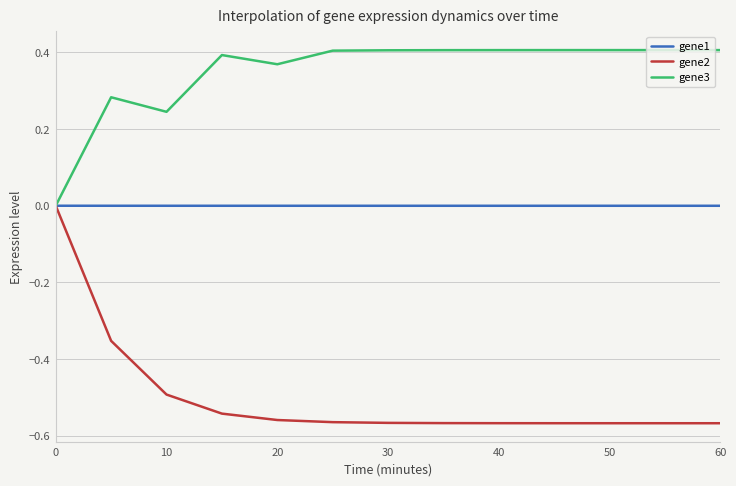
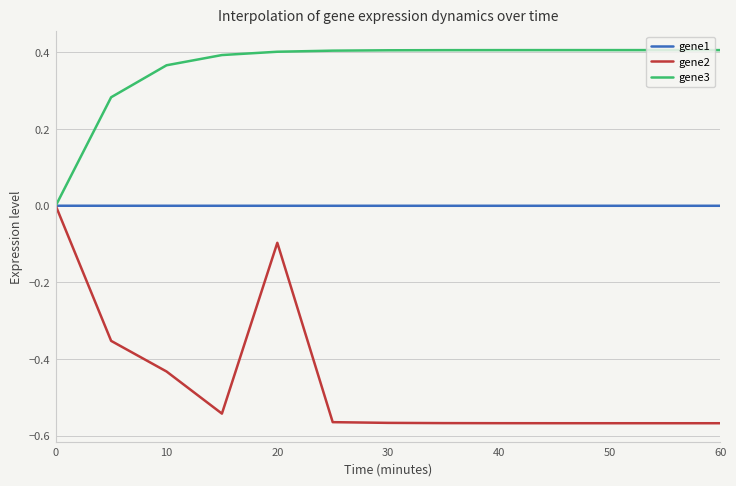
  {
    "gene1": {
      "10": 0.00,
      "20": 0.00,
      "30": 0.00,
      "40": 0.00,
      "50": 0.00,
      "60": 0.00
    },
    "gene2": {
-     "10": -0.49,
-     "20": -0.56,
+     "10": -0.43,
+     "20": -0.10,
      "30": -0.57,
      "40": -0.57,
      "50": -0.57,
      "60": -0.57
    },
    "gene3": {
-     "10": 0.25,
-     "20": 0.37,
+     "10": 0.37,
+     "20": 0.40,
      "30": 0.41,
      "40": 0.41,
      "50": 0.41,
      "60": 0.41
    }
  }
